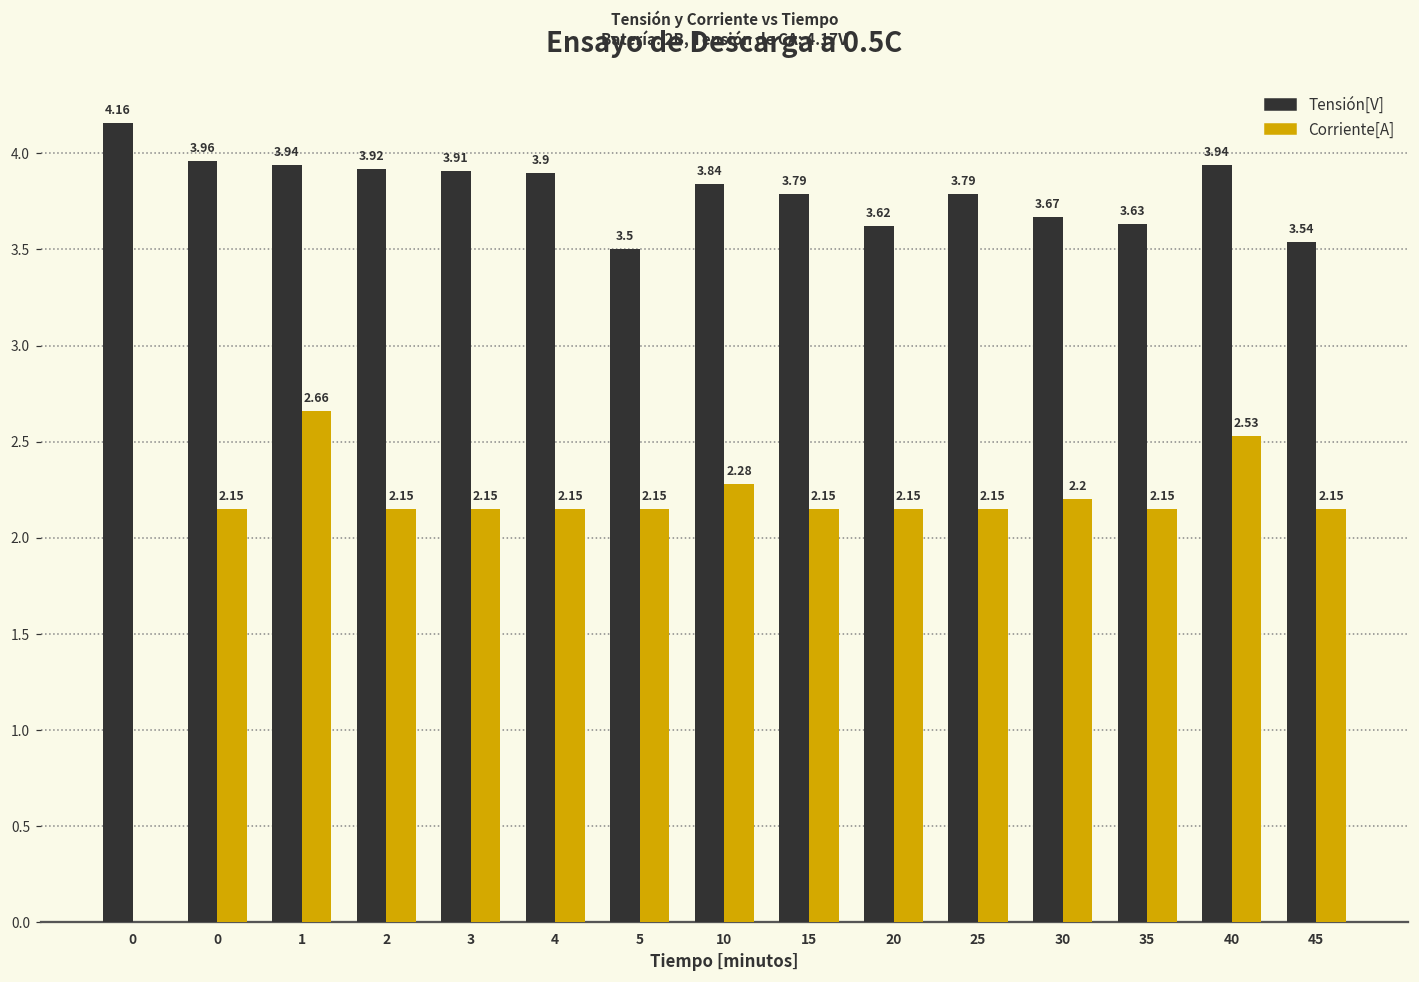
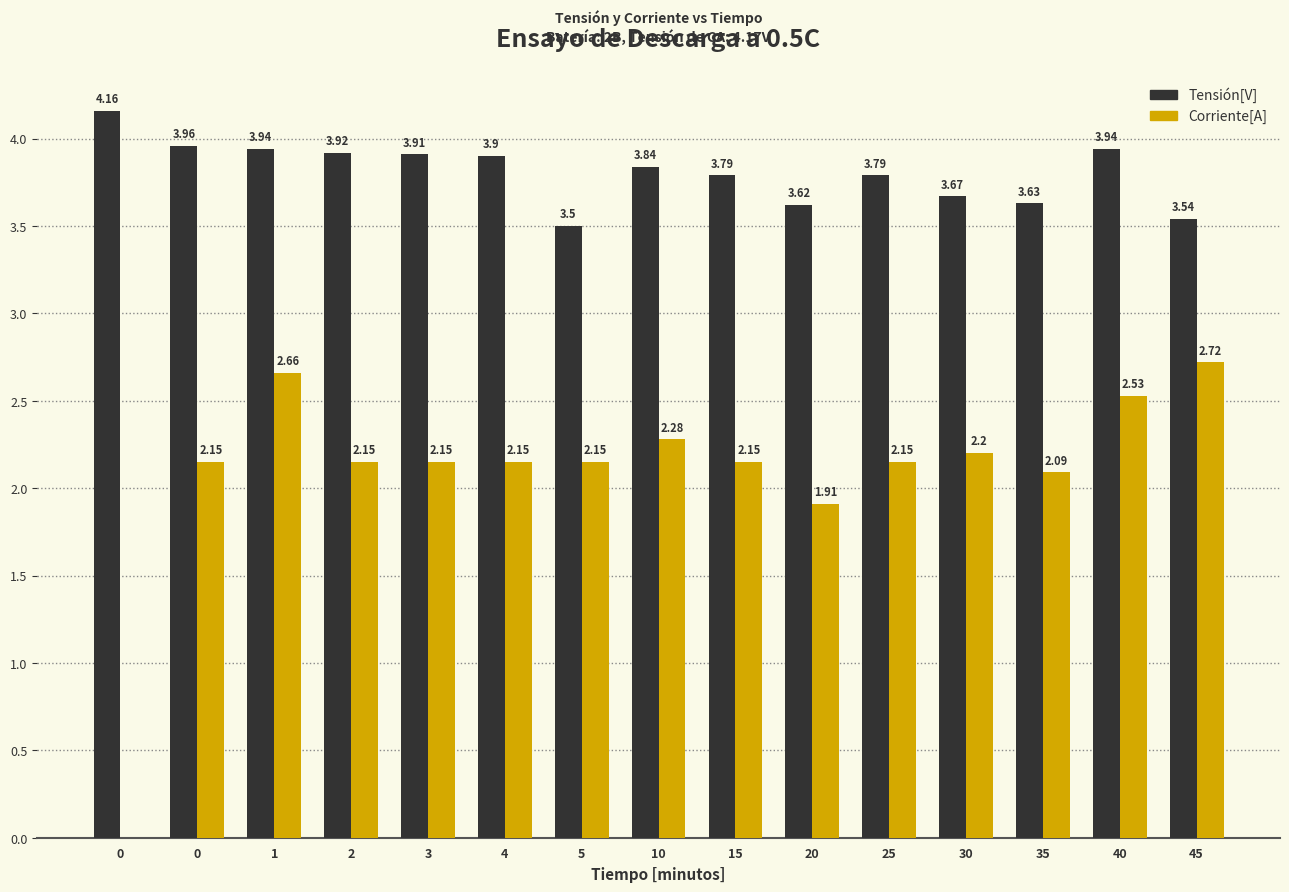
  {
    "Tensión[V]": {
      "1": 3.94,
      "2": 3.92,
      "3": 3.91,
      "4": 3.9,
      "5": 3.5,
      "10": 3.84,
      "15": 3.79,
      "20": 3.62,
      "25": 3.79,
      "30": 3.67,
      "35": 3.63,
      "40": 3.94,
      "45": 3.54
    },
    "Corriente[A]": {
      "1": 2.66,
      "2": 2.15,
      "3": 2.15,
      "4": 2.15,
      "5": 2.15,
      "10": 2.28,
      "15": 2.15,
-     "20": 2.15,
+     "20": 1.91,
      "25": 2.15,
      "30": 2.2,
-     "35": 2.15,
+     "35": 2.09,
      "40": 2.53,
-     "45": 2.15
+     "45": 2.72
    }
  }
